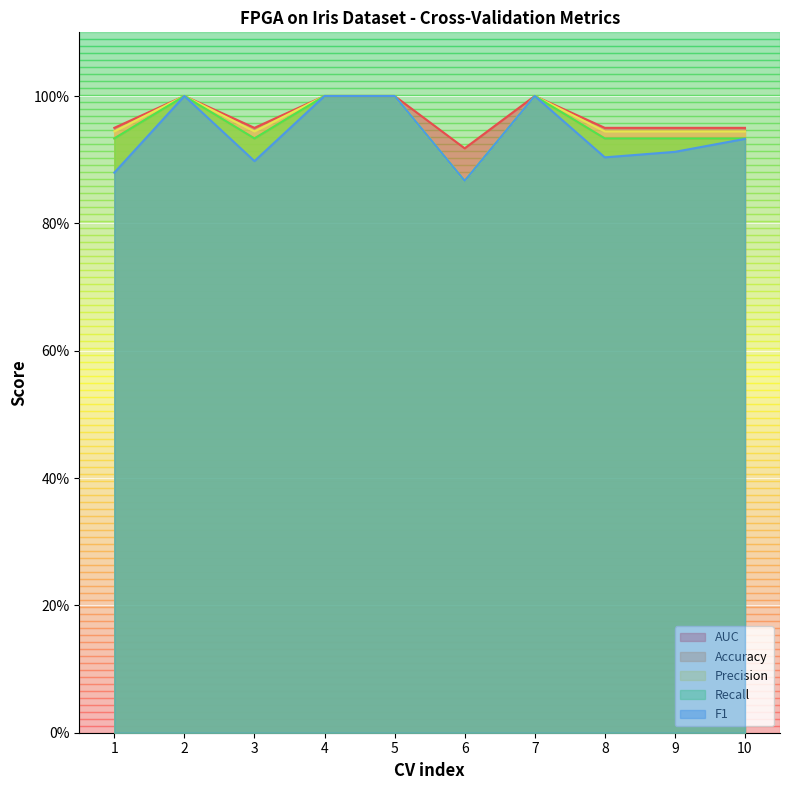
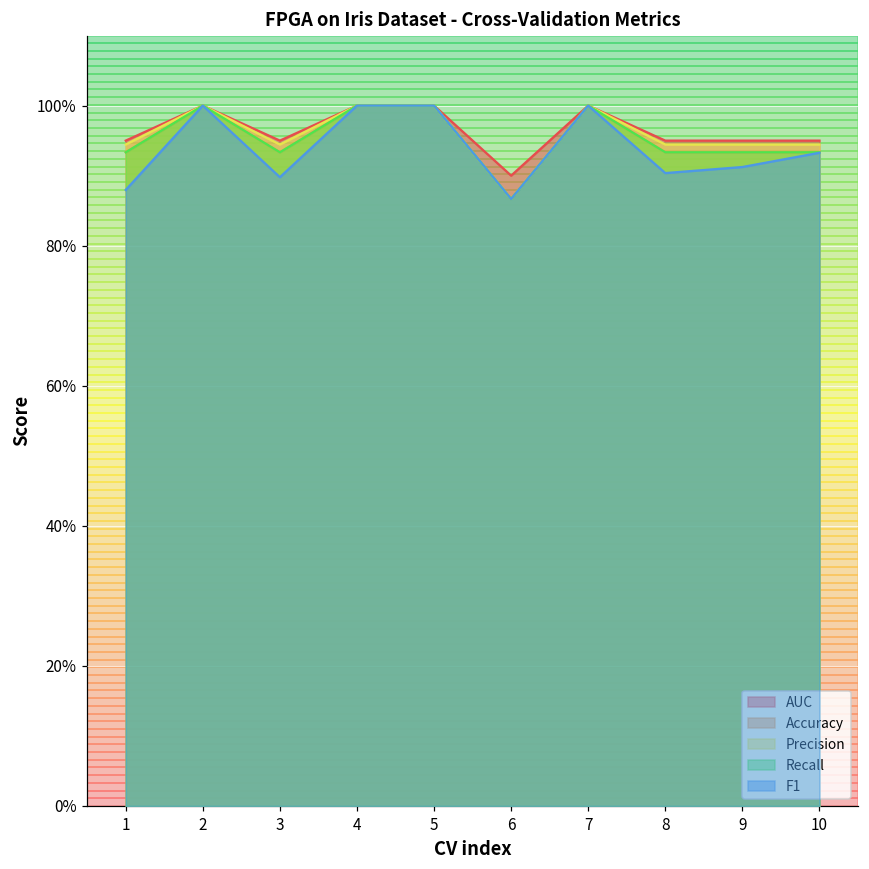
  {
    "AUC": {
      "1": "95%",
      "3": "95%",
-     "6": "92%",
+     "6": "90%",
      "8": "95%",
      "9": "95%",
      "10": "95%"
    },
    "Recall": {
      "1": "93%",
      "3": "93%",
      "8": "93%",
      "9": "93%"
    },
    "Precision": {
      "1": "94%",
      "3": "94%",
      "8": "94%",
      "9": "94%",
      "10": "94%"
    },
    "F1": {
      "1": "88%",
      "3": "90%",
      "8": "90%",
      "9": "91%"
    }
  }
